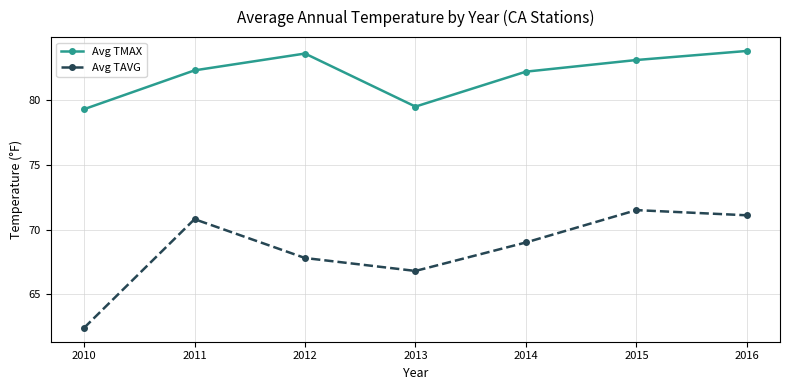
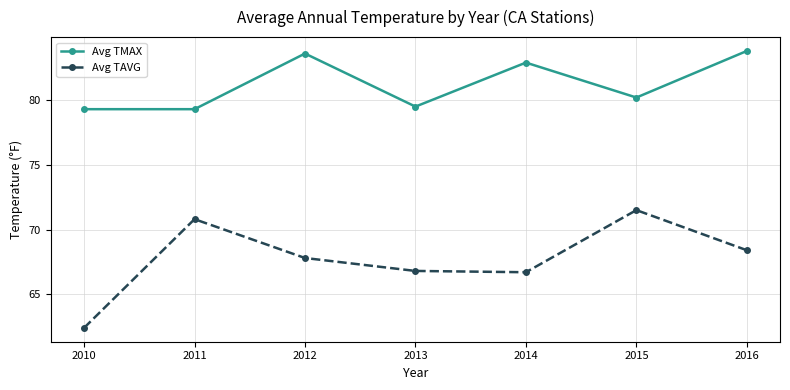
  {
    "Avg TMAX": {
      "2010": 79.3,
-     "2011": 82.3,
+     "2011": 79.3,
      "2012": 83.6,
      "2013": 79.5,
-     "2014": 82.2,
-     "2015": 83.1,
+     "2014": 82.9,
+     "2015": 80.2,
      "2016": 83.8
    },
    "Avg TAVG": {
      "2010": 62.4,
      "2011": 70.8,
      "2012": 67.8,
      "2013": 66.8,
-     "2014": 69.0,
+     "2014": 66.7,
      "2015": 71.5,
-     "2016": 71.1
+     "2016": 68.4
    }
  }
